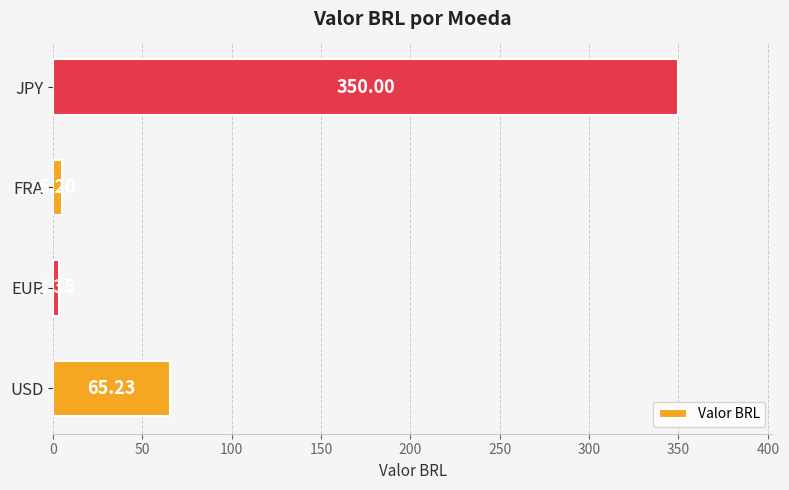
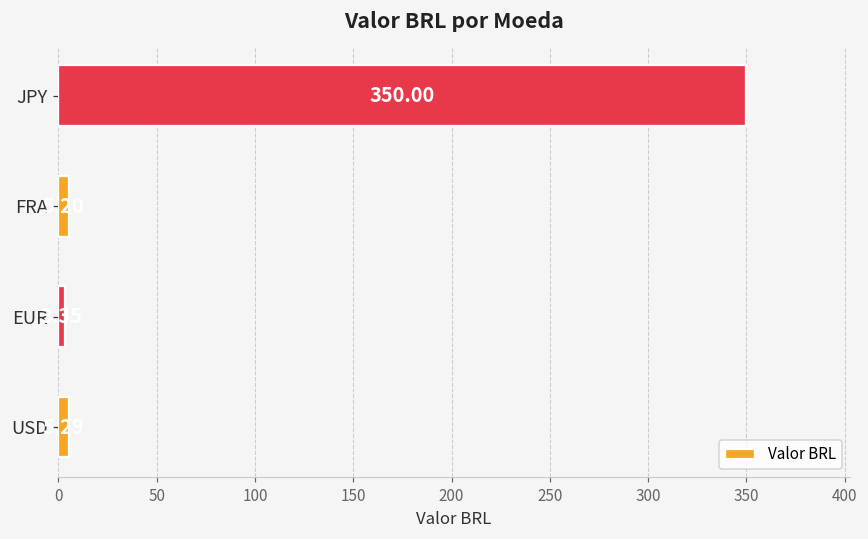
  {
    "FRA": 5,
    "EUR": 3,
-   "USD": 65
+   "USD": 5
  }
